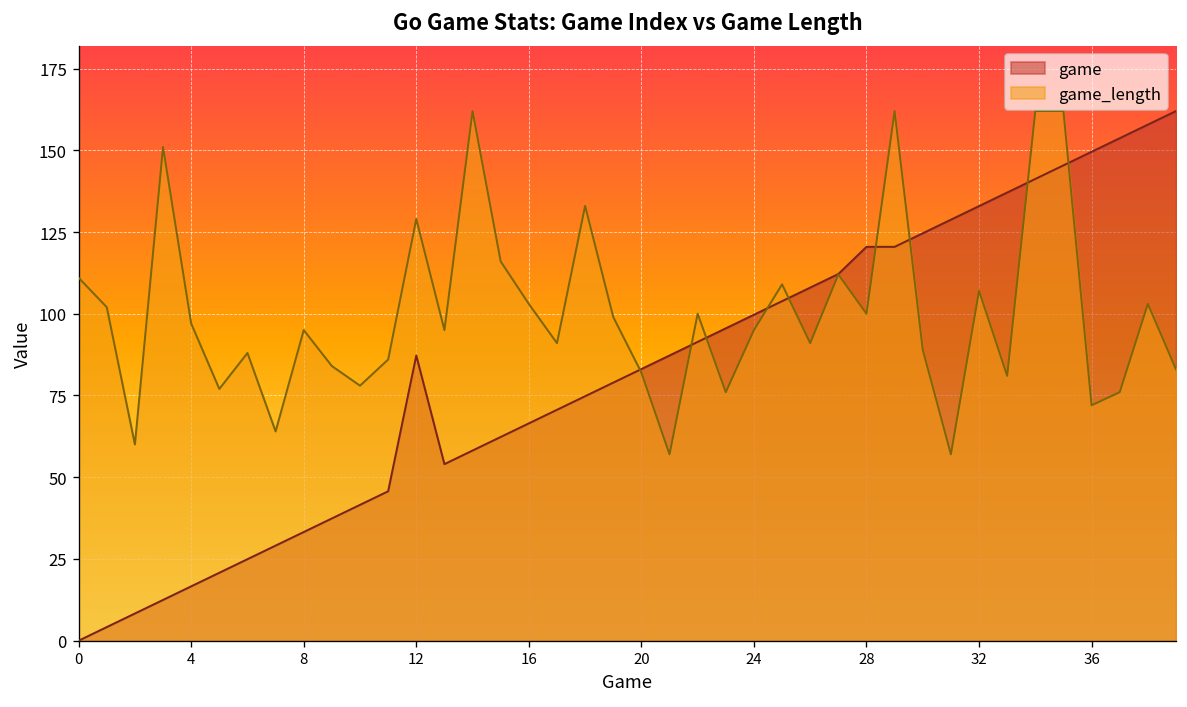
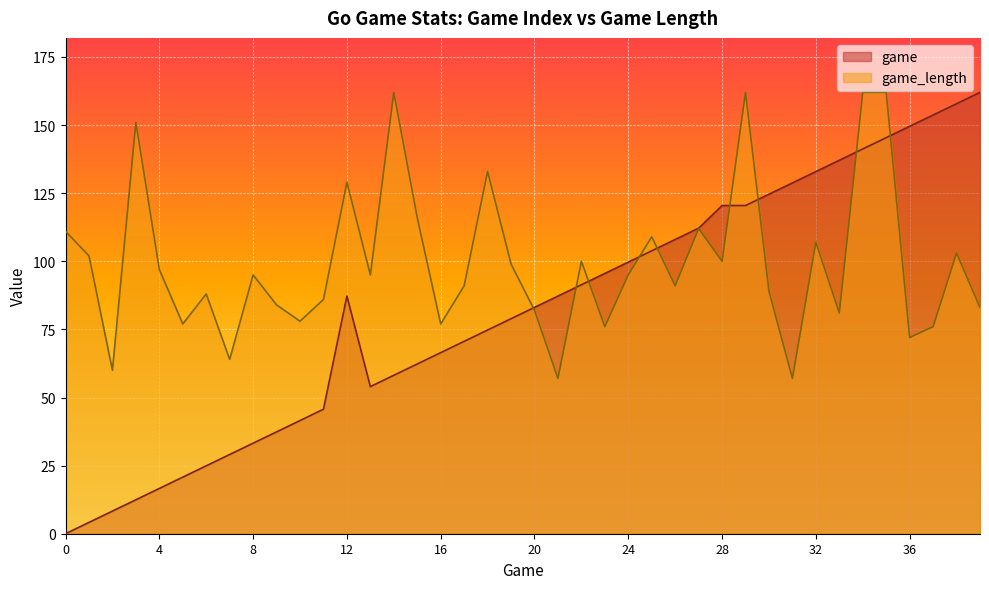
  {
    "game": {
      "0": 0,
      "4": 17,
      "8": 33,
      "12": 87,
      "16": 66,
      "20": 83,
      "24": 100,
      "28": 120,
      "32": 133,
      "36": 150
    },
    "game_length": {
      "0": 111,
      "4": 97,
      "8": 95,
      "12": 129,
-     "16": 103,
+     "16": 77,
      "20": 82,
      "24": 95,
      "28": 100,
      "32": 107,
      "36": 72
    }
  }
